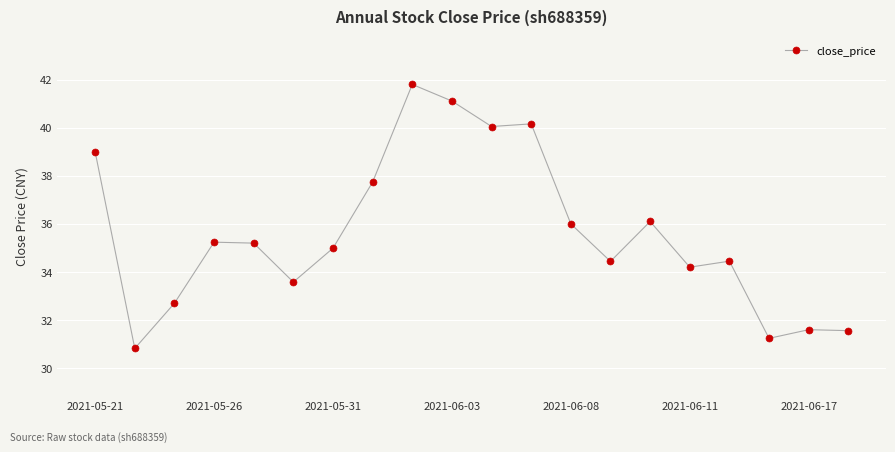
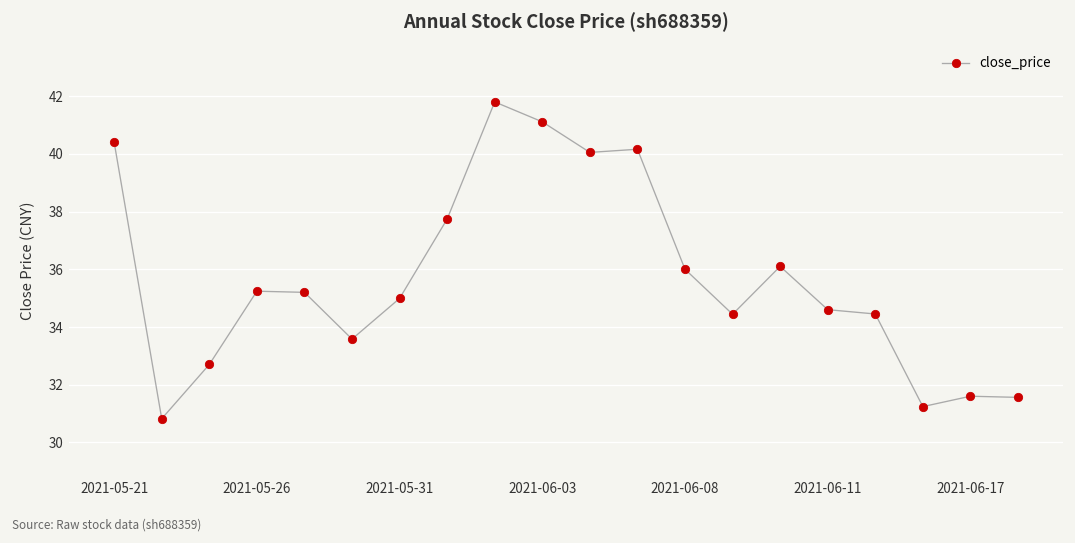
  {
-   "2021-05-21": 39.0,
+   "2021-05-21": 40.4,
    "2021-05-26": 35.2,
    "2021-05-31": 35.0,
    "2021-06-03": 41.1,
    "2021-06-08": 36.0,
-   "2021-06-11": 34.2,
+   "2021-06-11": 34.6,
    "2021-06-17": 31.6
  }
